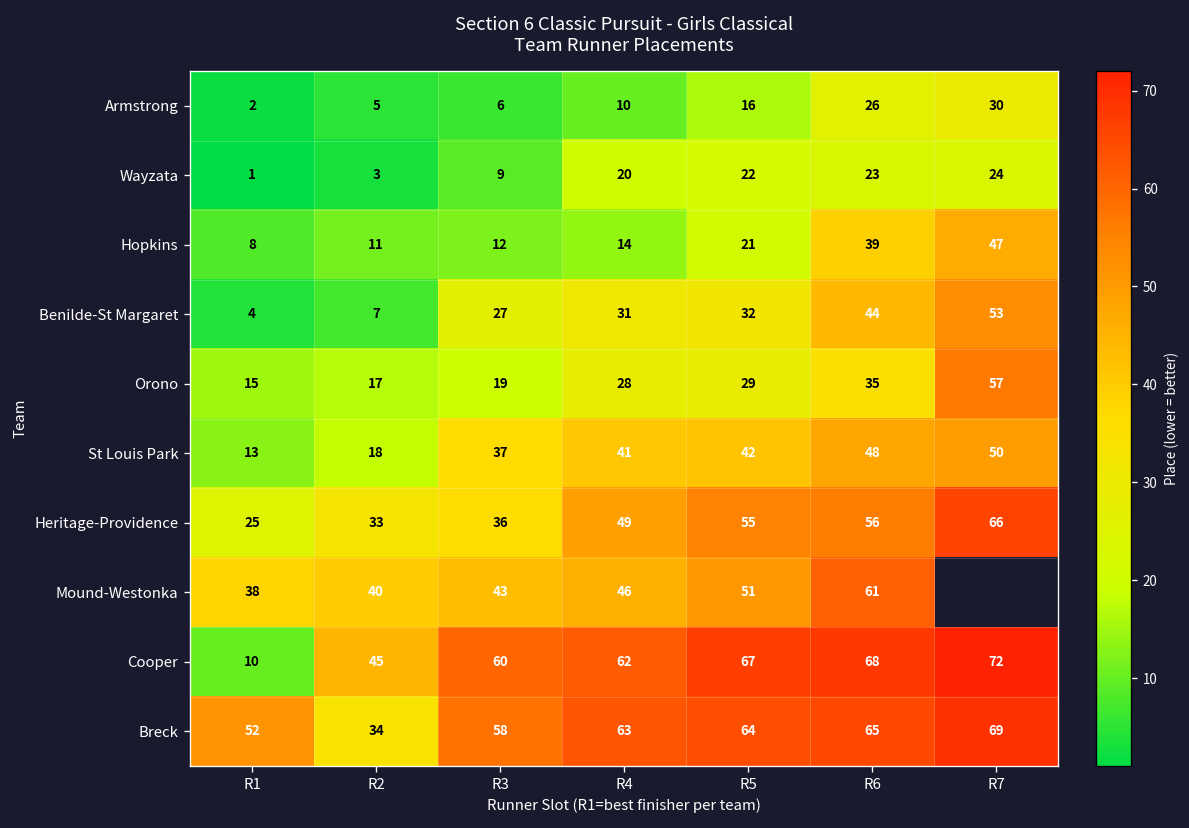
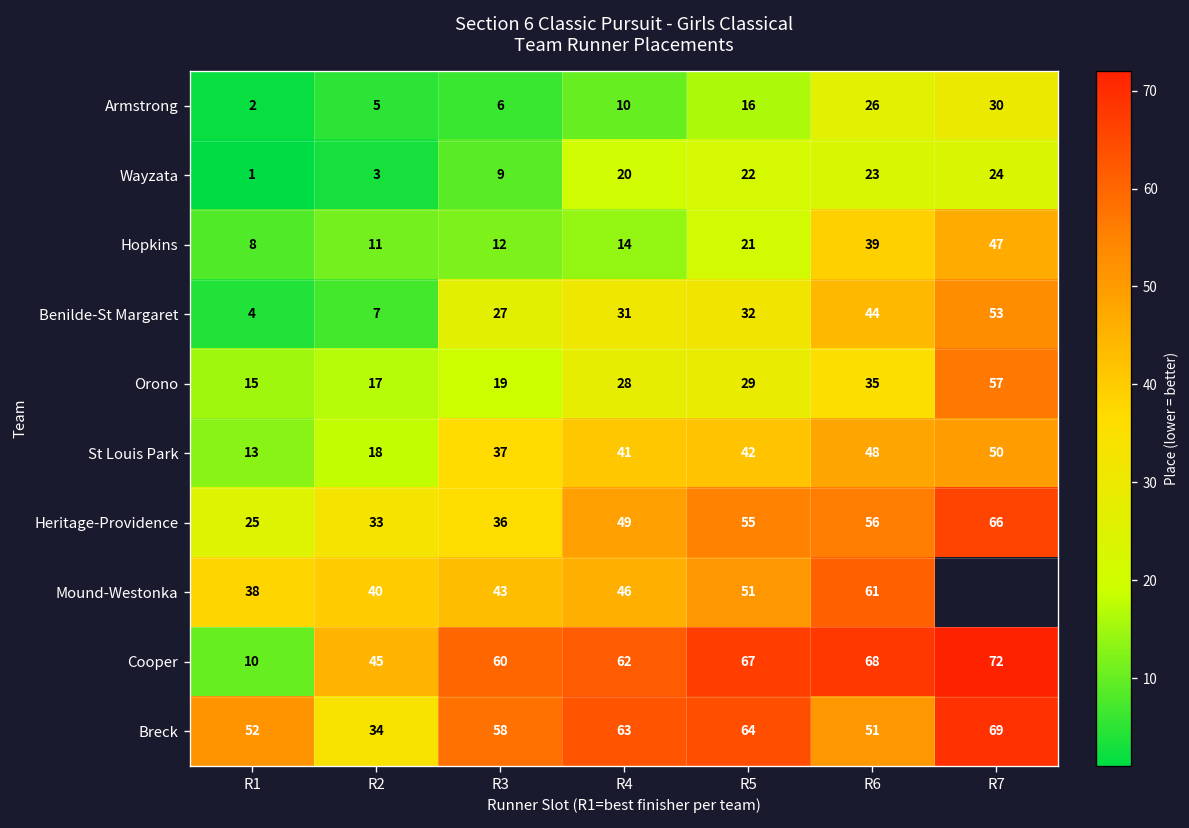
  {
    "Armstrong": {
      "R1": 2,
      "R2": 5,
      "R3": 6,
      "R4": 10,
      "R5": 16,
      "R6": 26,
      "R7": 30
    },
    "Wayzata": {
      "R1": 1,
      "R2": 3,
      "R3": 9,
      "R4": 20,
      "R5": 22,
      "R6": 23,
      "R7": 24
    },
    "Hopkins": {
      "R1": 8,
      "R2": 11,
      "R3": 12,
      "R4": 14,
      "R5": 21,
      "R6": 39,
      "R7": 47
    },
    "Benilde-St Margaret": {
      "R1": 4,
      "R2": 7,
      "R3": 27,
      "R4": 31,
      "R5": 32,
      "R6": 44,
      "R7": 53
    },
    "Orono": {
      "R1": 15,
      "R2": 17,
      "R3": 19,
      "R4": 28,
      "R5": 29,
      "R6": 35,
      "R7": 57
    },
    "St Louis Park": {
      "R1": 13,
      "R2": 18,
      "R3": 37,
      "R4": 41,
      "R5": 42,
      "R6": 48,
      "R7": 50
    },
    "Heritage-Providence": {
      "R1": 25,
      "R2": 33,
      "R3": 36,
      "R4": 49,
      "R5": 55,
      "R6": 56,
      "R7": 66
    },
    "Mound-Westonka": {
      "R1": 38,
      "R2": 40,
      "R3": 43,
      "R4": 46,
      "R5": 51,
      "R6": 61
    },
    "Cooper": {
      "R1": 10,
      "R2": 45,
      "R3": 60,
      "R4": 62,
      "R5": 67,
      "R6": 68,
      "R7": 72
    },
    "Breck": {
      "R1": 52,
      "R2": 34,
      "R3": 58,
      "R4": 63,
      "R5": 64,
-     "R6": 65,
+     "R6": 51,
      "R7": 69
    }
  }
